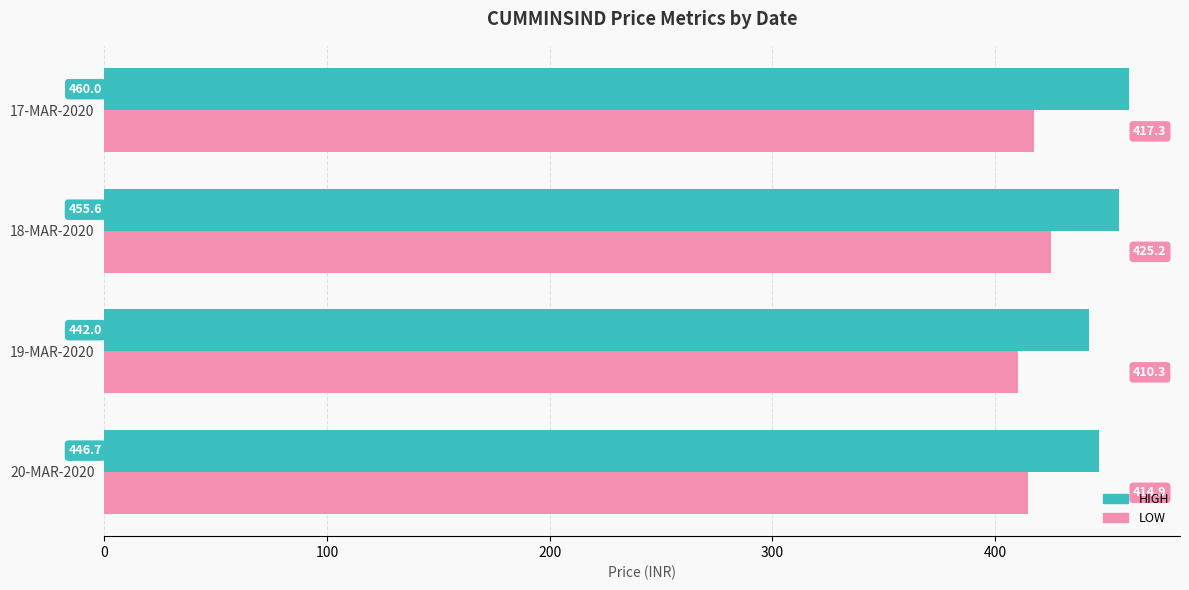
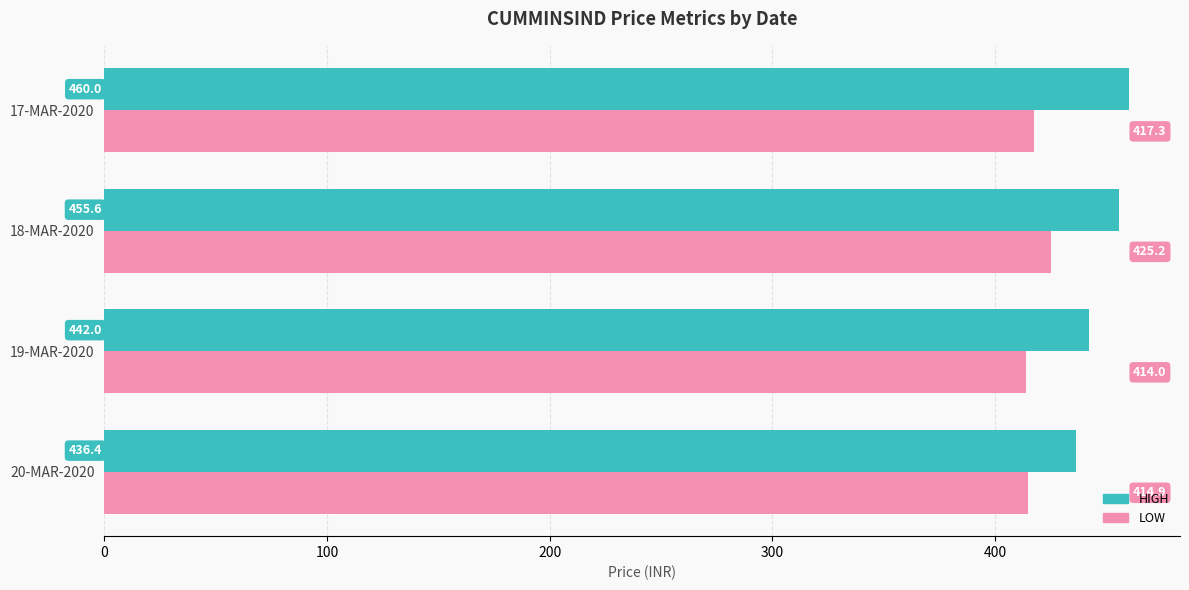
  {
    "HIGH": {
-     "20-MAR-2020": 446.7
+     "20-MAR-2020": 436.4
    },
    "LOW": {
-     "19-MAR-2020": 410.3
+     "19-MAR-2020": 414.0
    }
  }
